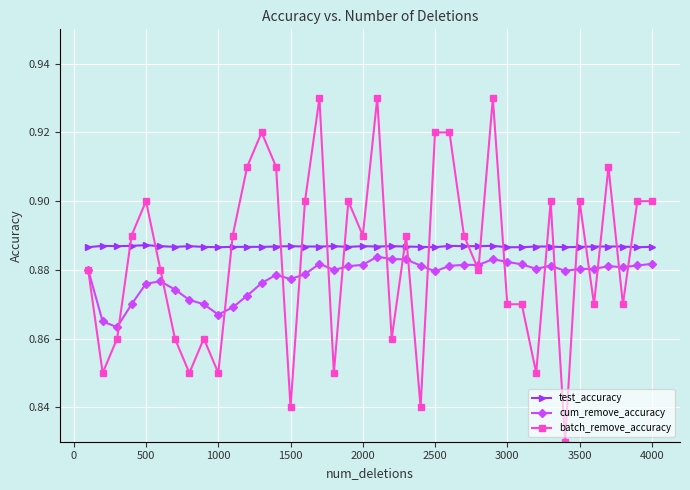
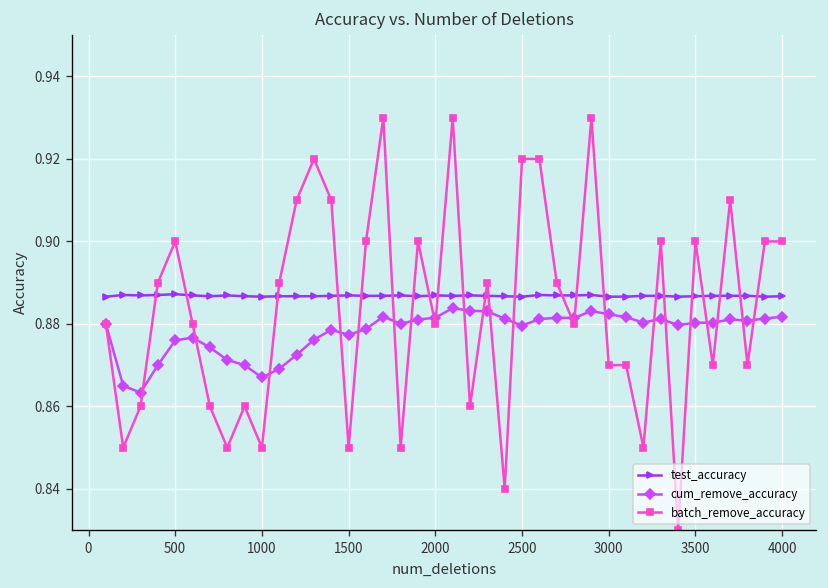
  {
    "batch_remove_accuracy": {
      "500": 0.90,
      "1000": 0.85,
-     "1500": 0.84,
-     "2000": 0.89,
+     "1500": 0.85,
+     "2000": 0.88,
      "2500": 0.92,
      "3000": 0.87,
      "3500": 0.90,
      "4000": 0.90
    }
  }
